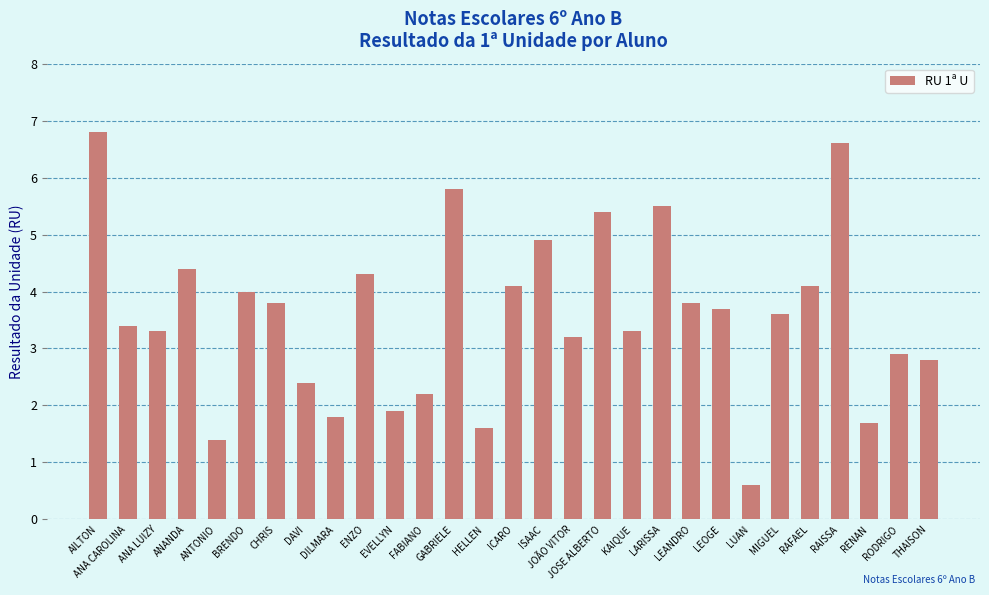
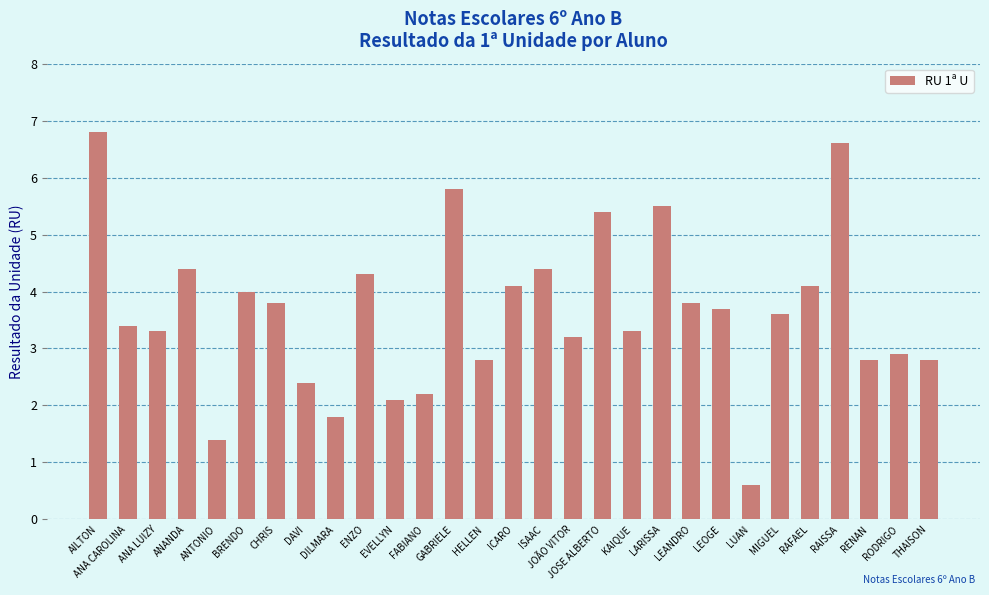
  {
    "AILTON": 6.8,
    "ANA CAROLINA": 3.4,
    "ANA LUIZY": 3.3,
    "ANANDA": 4.4,
    "ANTONIO": 1.4,
    "BRENDO": 4.0,
    "CHRIS": 3.8,
    "DAVI": 2.4,
    "DILMARA": 1.8,
    "ENZO": 4.3,
-   "EVELLYN": 1.9,
+   "EVELLYN": 2.1,
    "FABIANO": 2.2,
    "GABRIELE": 5.8,
-   "HELLEN": 1.6,
+   "HELLEN": 2.8,
    "ICARO": 4.1,
-   "ISAAC": 4.9,
+   "ISAAC": 4.4,
    "JOÃO VITOR": 3.2,
    "JOSE ALBERTO": 5.4,
    "KAIQUE": 3.3,
    "LARISSA": 5.5,
    "LEANDRO": 3.8,
    "LEOGE": 3.7,
    "LUAN": 0.6,
    "MIGUEL": 3.6,
    "RAFAEL": 4.1,
    "RAISSA": 6.6,
-   "RENAN": 1.7,
+   "RENAN": 2.8,
    "RODRIGO": 2.9,
    "THAISON": 2.8
  }
